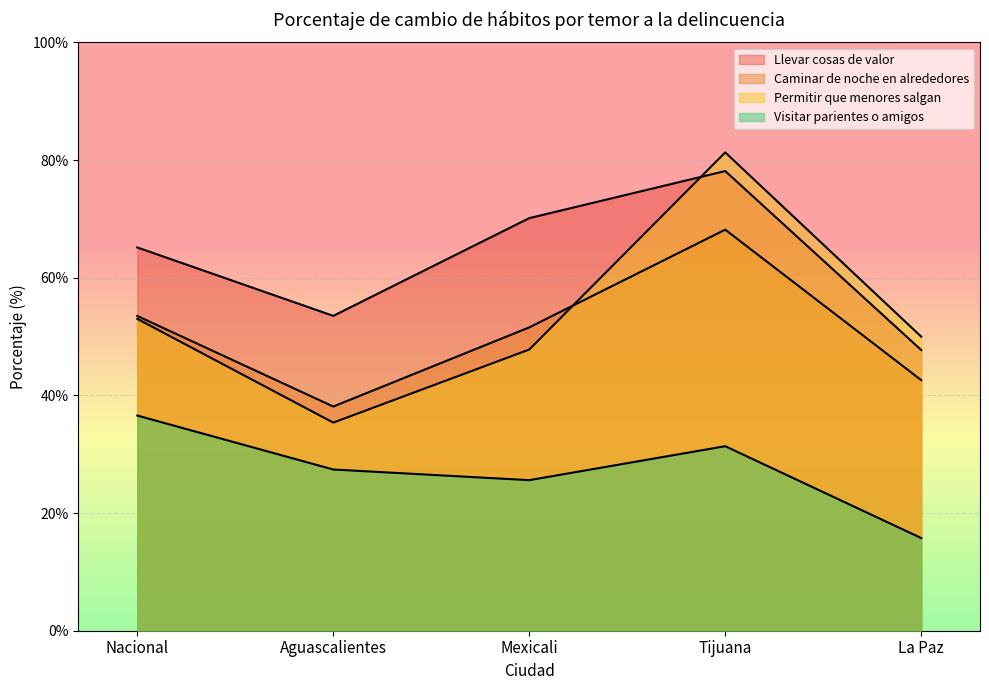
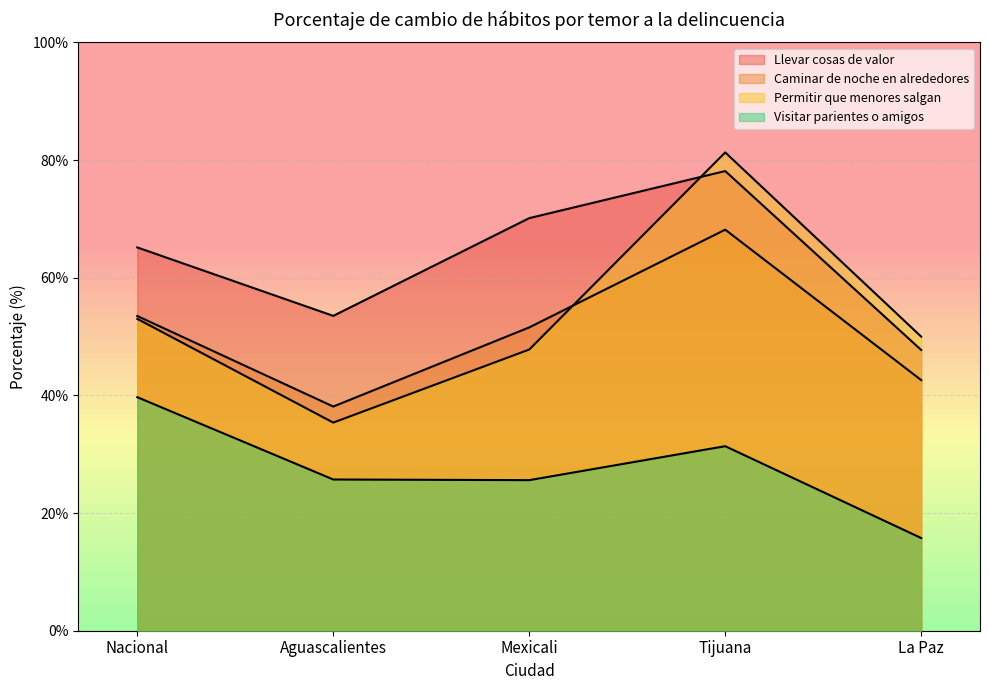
  {
    "Visitar parientes o amigos": {
-     "Nacional": "37%",
-     "Aguascalientes": "27%",
+     "Nacional": "40%",
+     "Aguascalientes": "26%",
      "Mexicali": "26%",
      "Tijuana": "31%",
      "La Paz": "16%"
    }
  }
